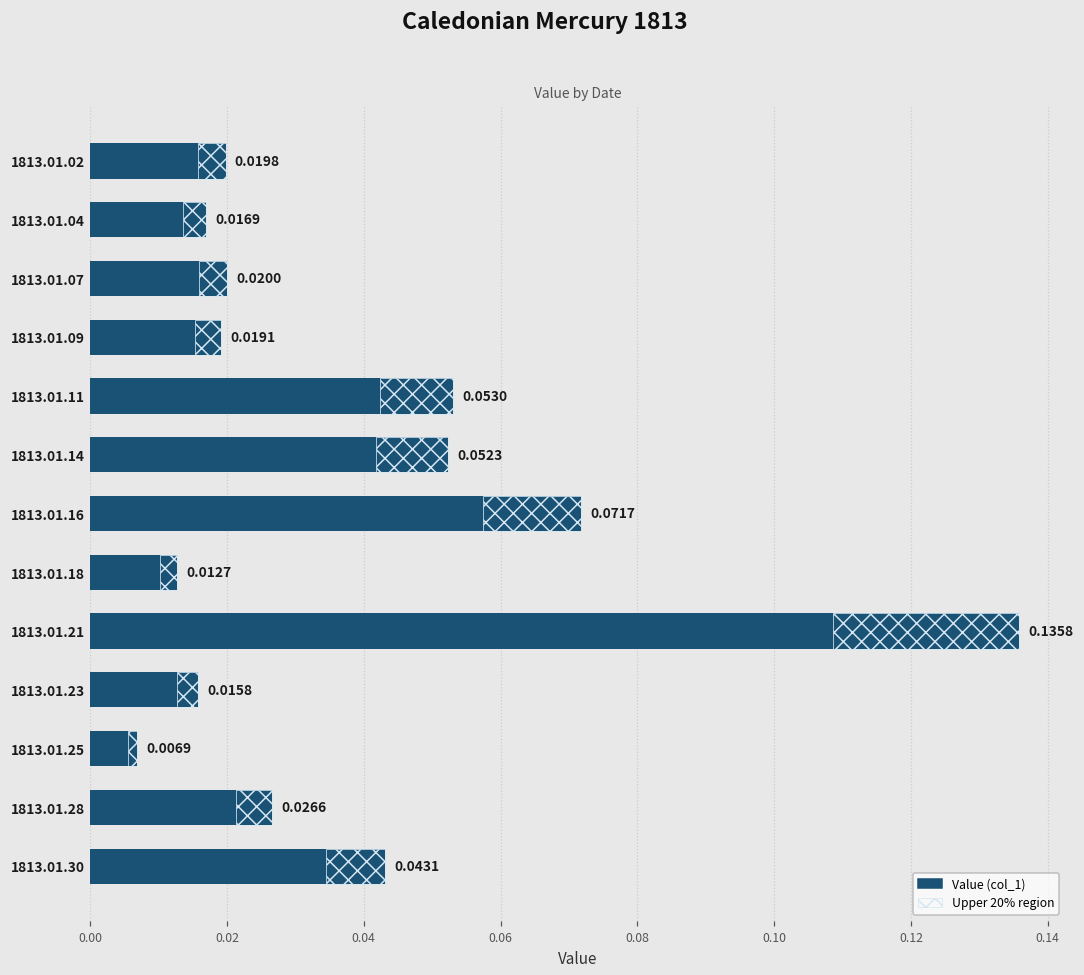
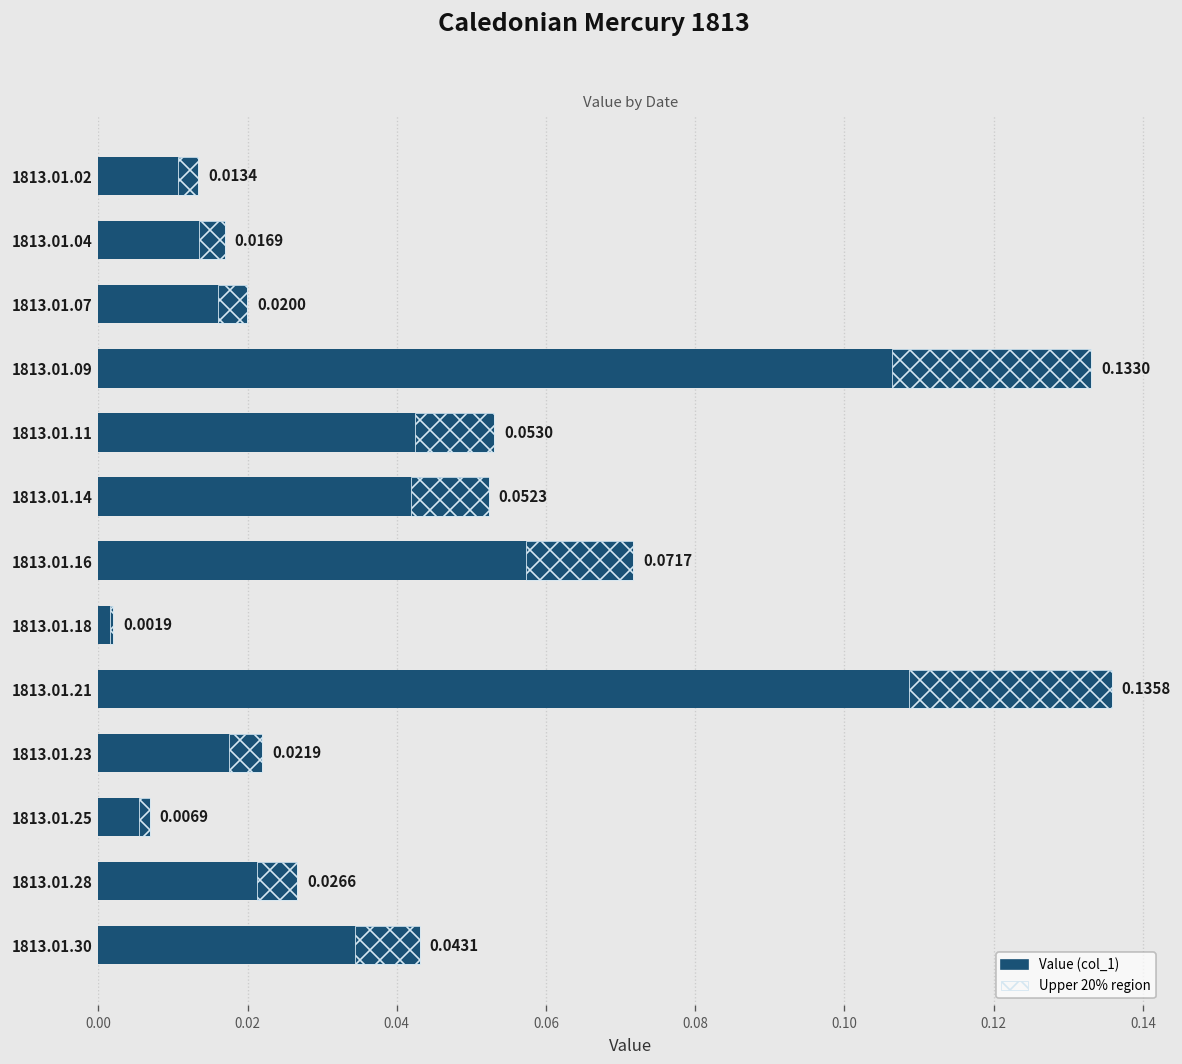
  {
-   "1813.01.02": 0.0198,
+   "1813.01.02": 0.0134,
    "1813.01.04": 0.0169,
    "1813.01.07": 0.0200,
-   "1813.01.09": 0.0191,
+   "1813.01.09": 0.1330,
    "1813.01.11": 0.0530,
    "1813.01.14": 0.0523,
    "1813.01.16": 0.0717,
-   "1813.01.18": 0.0127,
+   "1813.01.18": 0.0019,
    "1813.01.21": 0.1358,
-   "1813.01.23": 0.0158,
+   "1813.01.23": 0.0219,
    "1813.01.25": 0.0069,
    "1813.01.28": 0.0266,
    "1813.01.30": 0.0431
  }
